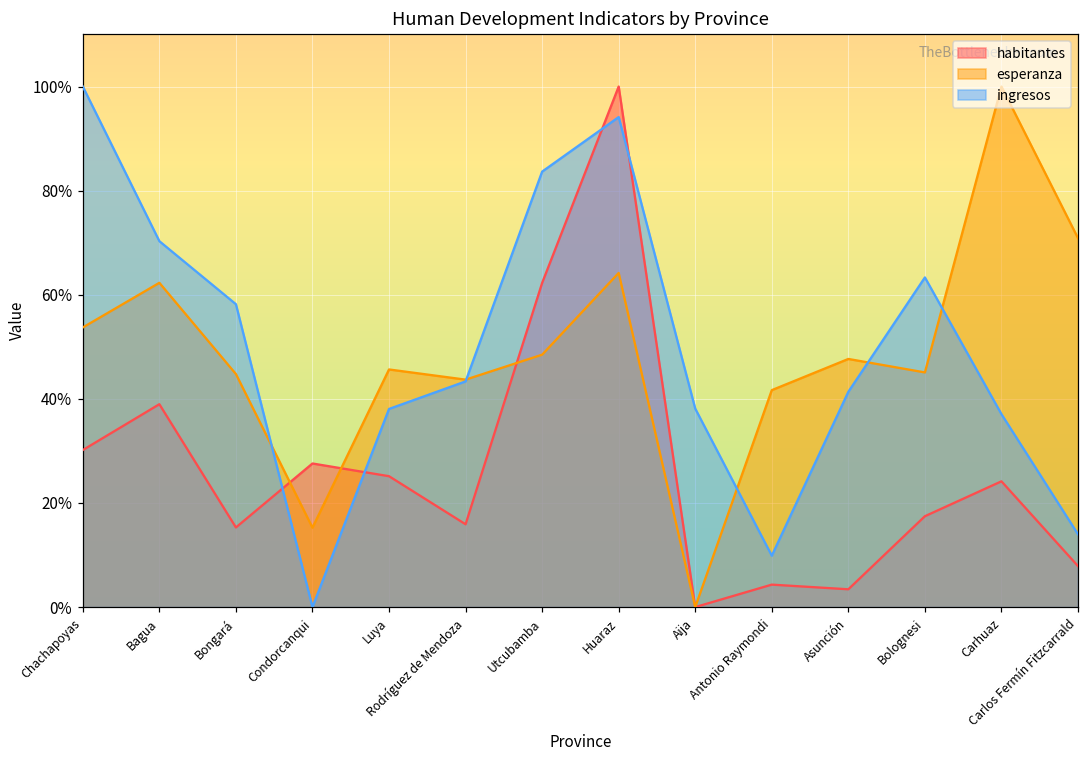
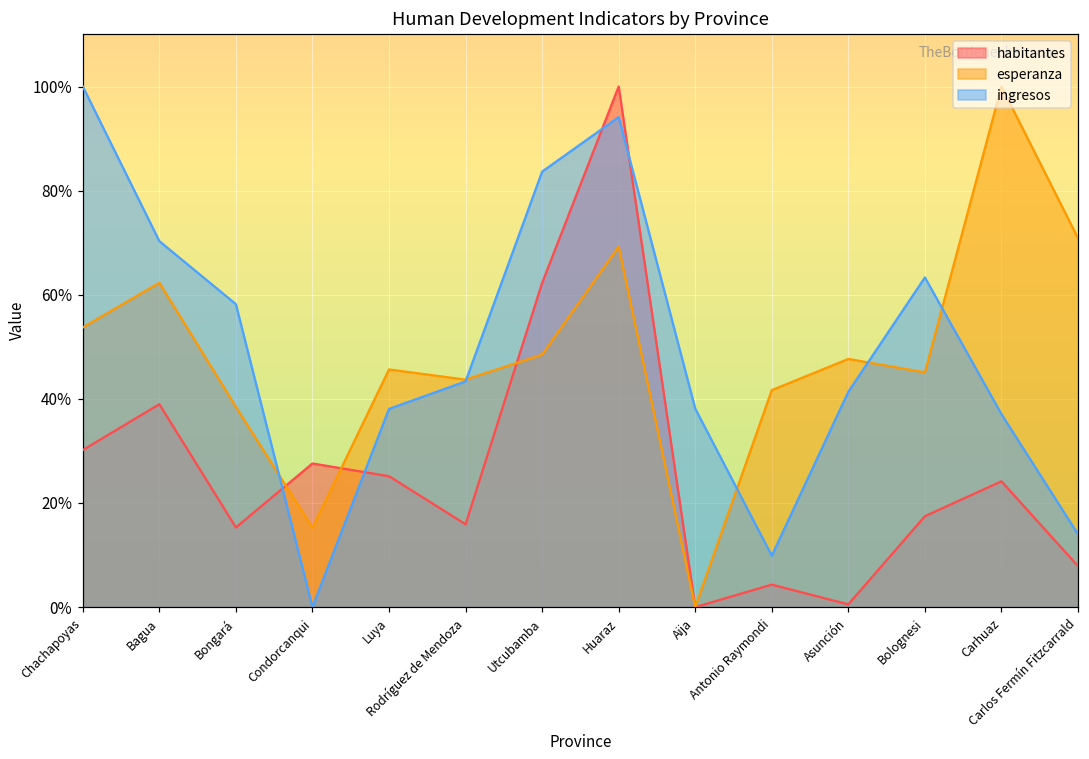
  {
    "habitantes": {
      "Chachapoyas": "30%",
      "Bagua": "39%",
      "Bongará": "15%",
      "Condorcanqui": "28%",
      "Luya": "25%",
      "Rodríguez de Mendoza": "16%",
      "Utcubamba": "62%",
      "Huaraz": "100%",
      "Antonio Raymondi": "4%",
-     "Asunción": "3%",
+     "Asunción": "1%",
      "Bolognesi": "17%",
      "Carhuaz": "24%",
      "Carlos Fermín Fitzcarrald": "8%"
    },
    "esperanza": {
      "Chachapoyas": "54%",
      "Bagua": "62%",
-     "Bongará": "45%",
+     "Bongará": "38%",
      "Condorcanqui": "15%",
      "Luya": "46%",
      "Utcubamba": "48%",
-     "Huaraz": "64%",
+     "Huaraz": "69%",
      "Antonio Raymondi": "42%",
      "Asunción": "48%",
      "Bolognesi": "45%",
      "Carlos Fermín Fitzcarrald": "71%"
    },
    "ingresos": {
      "Chachapoyas": "100%",
      "Bagua": "70%",
      "Bongará": "58%",
      "Condorcanqui": "0%",
      "Luya": "38%",
      "Utcubamba": "84%",
      "Huaraz": "94%",
      "Aija": "38%",
      "Antonio Raymondi": "10%",
      "Asunción": "41%",
      "Bolognesi": "63%",
      "Carhuaz": "37%",
      "Carlos Fermín Fitzcarrald": "14%"
    }
  }
